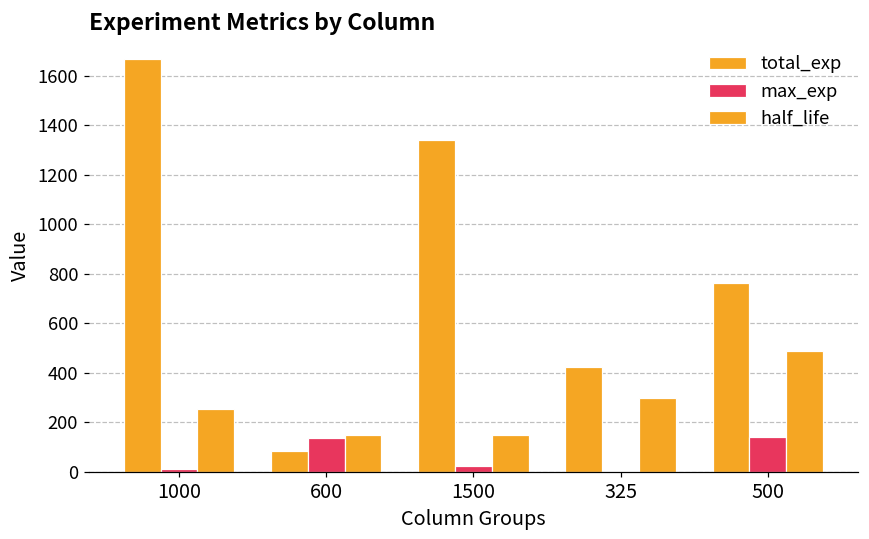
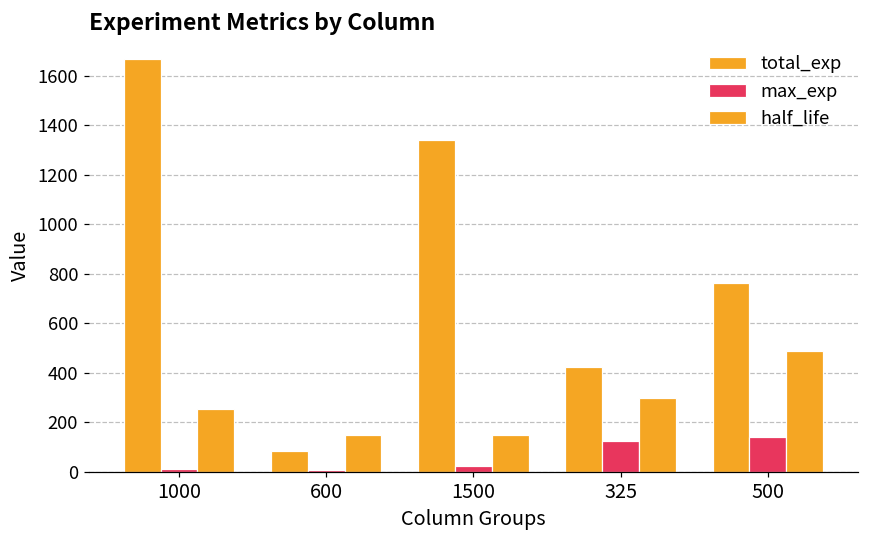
  {
    "max_exp": {
      "1000": 10,
-     "600": 140,
+     "600": 10,
      "1500": 20,
-     "325": 0,
+     "325": 130,
      "500": 140
    }
  }
